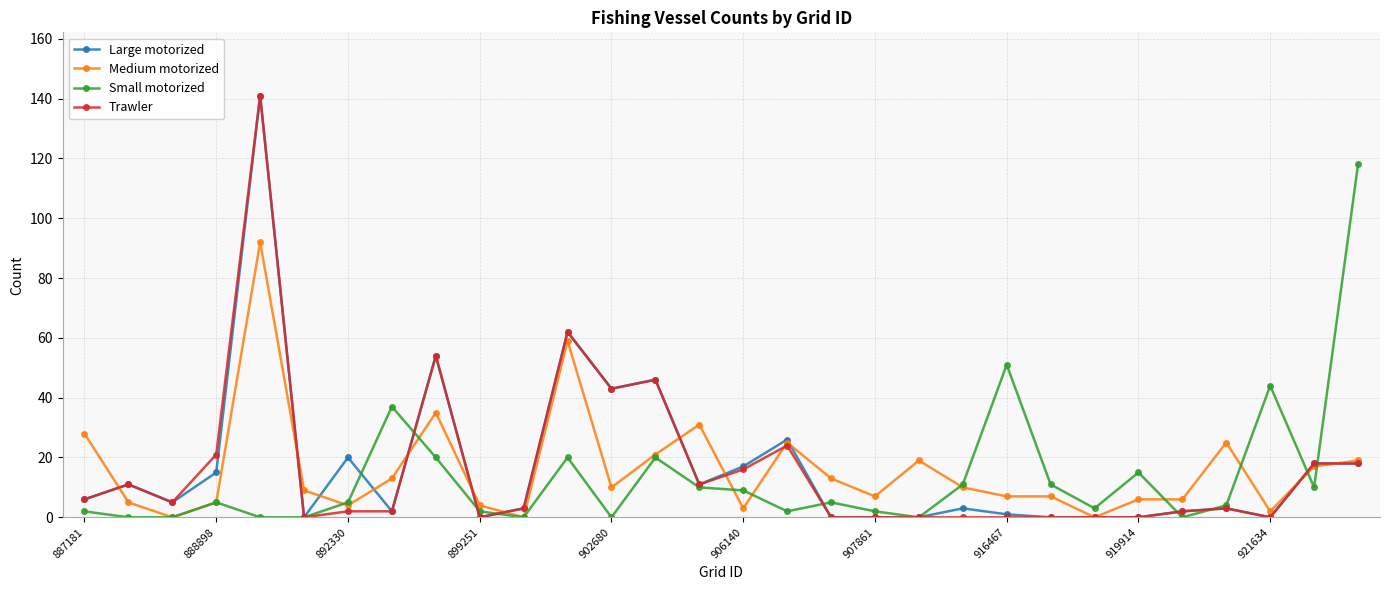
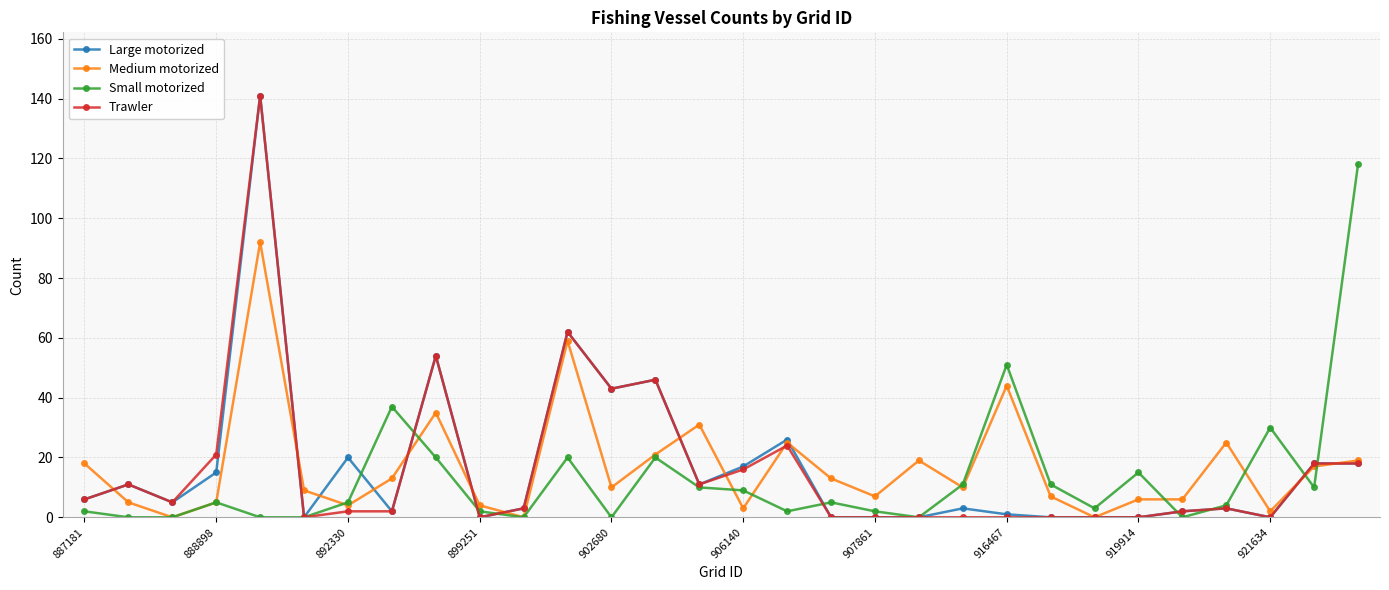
  {
    "Large motorized": {
      "888898": 15,
      "892330": 20,
      "906140": 17,
      "916467": 1
    },
    "Medium motorized": {
-     "887181": 28,
+     "887181": 18,
      "892330": 4,
      "899251": 4,
      "902680": 10,
      "906140": 3,
      "907861": 7,
-     "916467": 7,
+     "916467": 44,
      "919914": 6,
      "921634": 2
    },
    "Small motorized": {
      "887181": 2,
      "892330": 5,
      "899251": 2,
      "902680": 0,
      "906140": 9,
      "907861": 2,
      "916467": 51,
      "919914": 15,
-     "921634": 44
+     "921634": 30
    },
    "Trawler": {
      "888898": 21,
      "892330": 2,
      "906140": 16,
      "916467": 0
    }
  }
